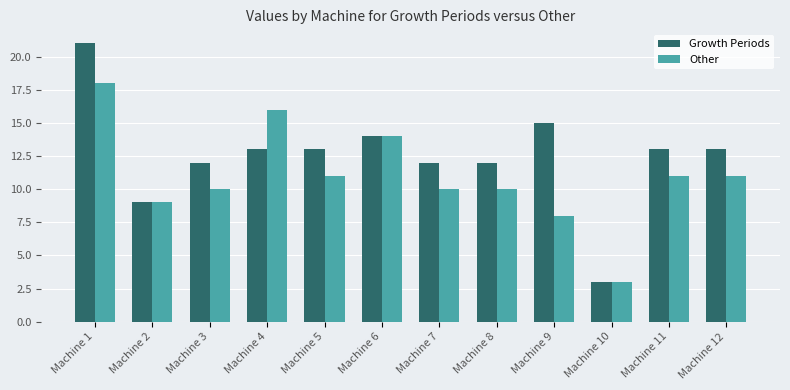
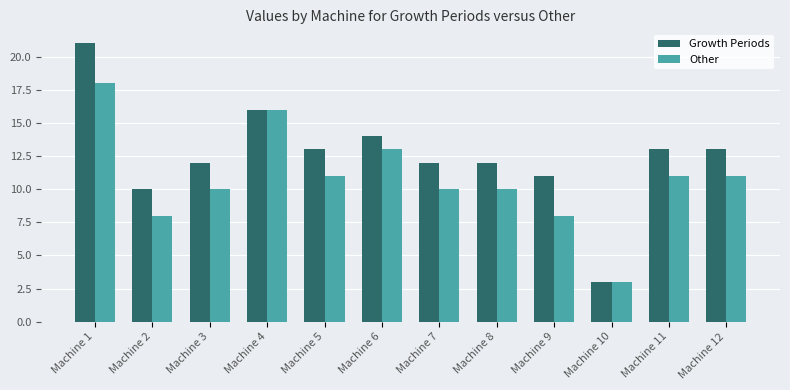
  {
    "Growth Periods": {
      "Machine 1": 21,
-     "Machine 2": 9,
+     "Machine 2": 10,
      "Machine 3": 12,
-     "Machine 4": 13,
+     "Machine 4": 16,
      "Machine 5": 13,
      "Machine 6": 14,
      "Machine 7": 12,
      "Machine 8": 12,
-     "Machine 9": 15,
+     "Machine 9": 11,
      "Machine 10": 3,
      "Machine 11": 13,
      "Machine 12": 13
    },
    "Other": {
      "Machine 1": 18,
-     "Machine 2": 9,
+     "Machine 2": 8,
      "Machine 3": 10,
      "Machine 4": 16,
      "Machine 5": 11,
-     "Machine 6": 14,
+     "Machine 6": 13,
      "Machine 7": 10,
      "Machine 8": 10,
      "Machine 9": 8,
      "Machine 10": 3,
      "Machine 11": 11,
      "Machine 12": 11
    }
  }
